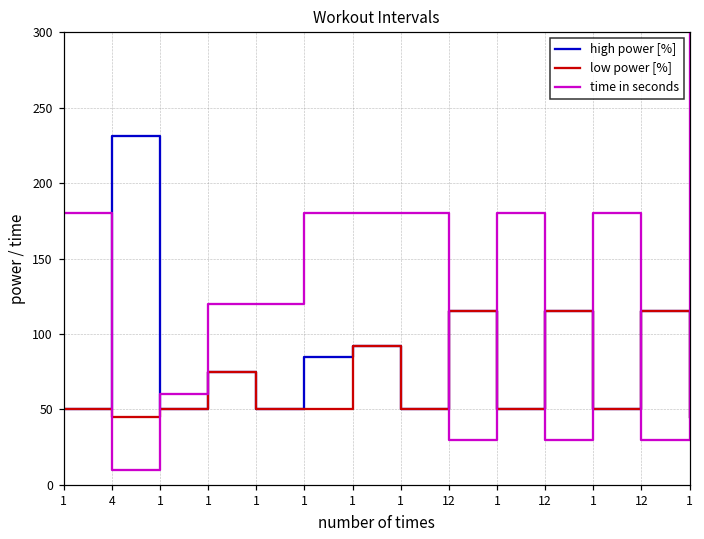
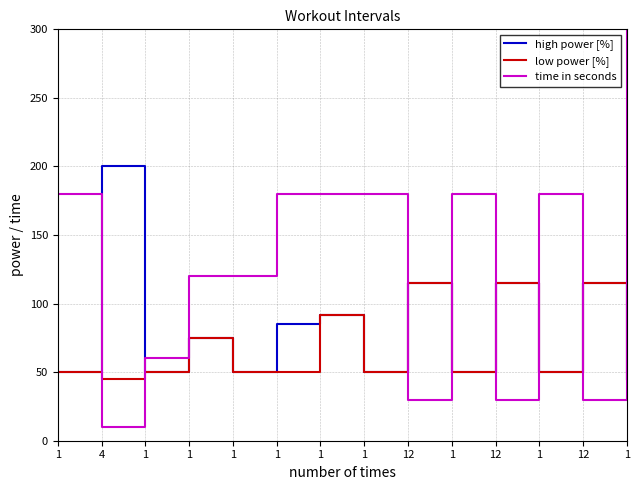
  {
    "high power [%]": {
-     "4": 231
+     "4": 200
    },
    "low power [%]": {
      "4": 45
    },
    "time in seconds": {
      "4": 10
    }
  }
